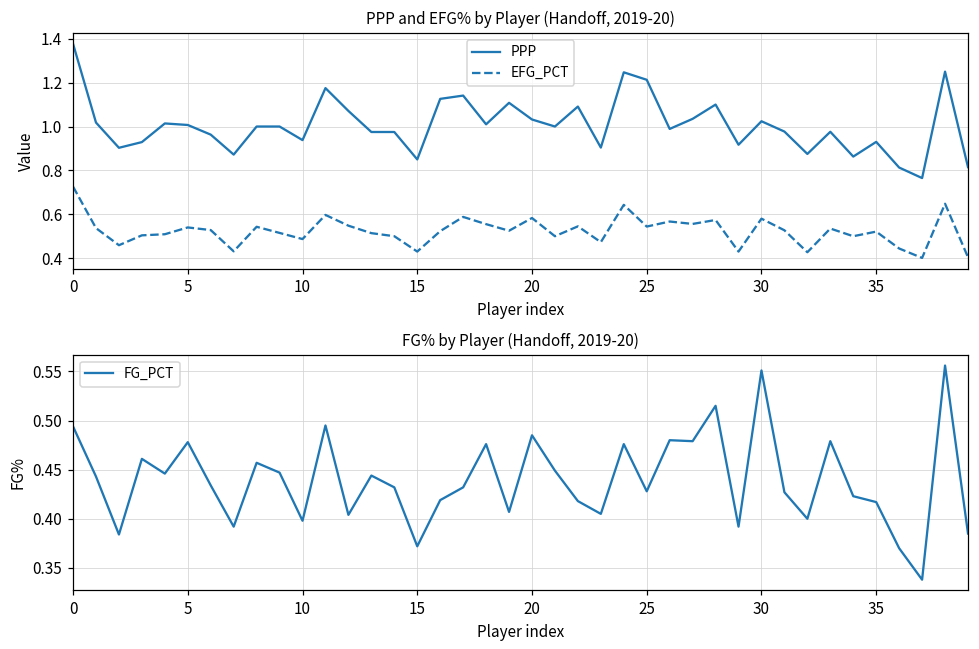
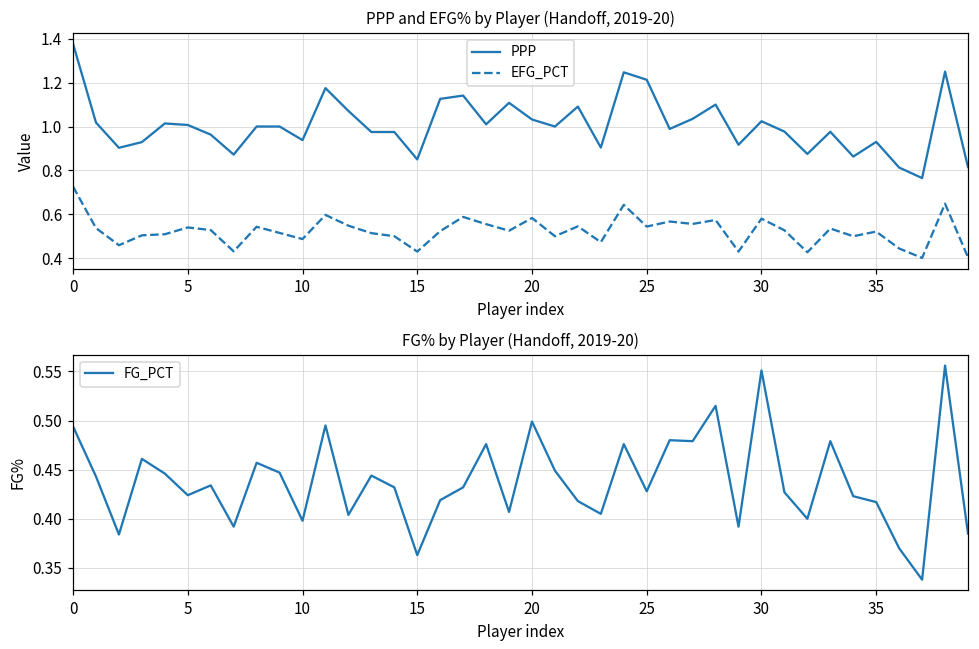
  {
    "FG% by Player (Handoff, 2019-20)": {
      "0": 0.49,
-     "5": 0.48,
+     "5": 0.42,
      "10": 0.40,
-     "15": 0.37,
-     "20": 0.49,
+     "15": 0.36,
+     "20": 0.50,
      "25": 0.43,
      "30": 0.55,
      "35": 0.42
    }
  }
